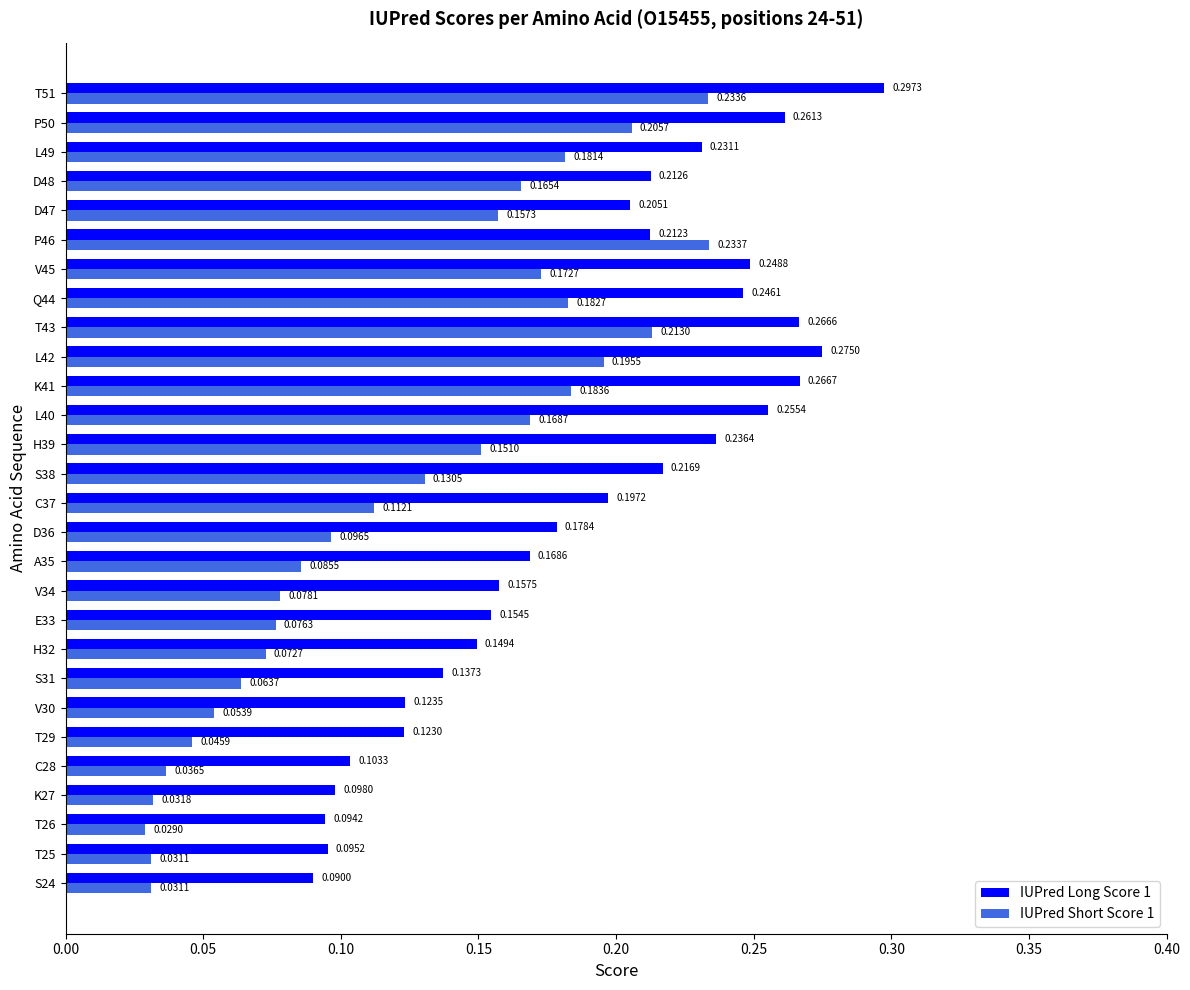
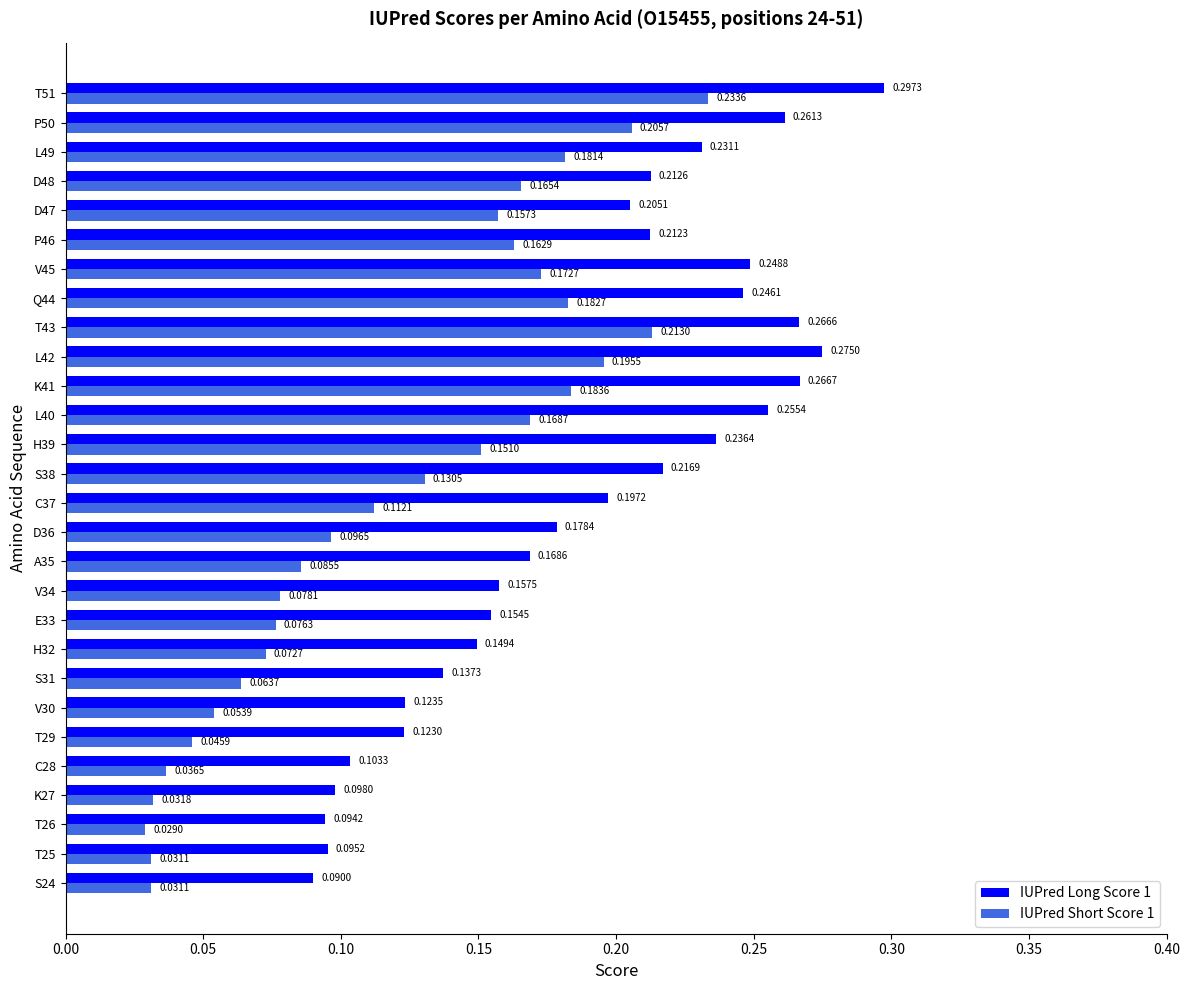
  {
    "IUPred Long Score 1": {
      "T51": 0.2973,
      "P50": 0.2613,
      "L49": 0.2311,
      "D48": 0.2126,
      "D47": 0.2051,
      "P46": 0.2123,
      "V45": 0.2488,
      "Q44": 0.2461,
      "T43": 0.2666,
      "L42": 0.2750,
      "K41": 0.2667,
      "L40": 0.2554,
      "H39": 0.2364,
      "S38": 0.2169,
      "C37": 0.1972,
      "D36": 0.1784,
      "A35": 0.1686,
      "V34": 0.1575,
      "E33": 0.1545,
      "H32": 0.1494,
      "S31": 0.1373,
      "V30": 0.1235,
      "T29": 0.1230,
      "C28": 0.1033,
      "K27": 0.0980,
      "T26": 0.0942,
      "T25": 0.0952,
      "S24": 0.0900
    },
    "IUPred Short Score 1": {
      "T51": 0.2336,
      "P50": 0.2057,
      "L49": 0.1814,
      "D48": 0.1654,
      "D47": 0.1573,
-     "P46": 0.2337,
+     "P46": 0.1629,
      "V45": 0.1727,
      "Q44": 0.1827,
      "T43": 0.2130,
      "L42": 0.1955,
      "K41": 0.1836,
      "L40": 0.1687,
      "H39": 0.1510,
      "S38": 0.1305,
      "C37": 0.1121,
      "D36": 0.0965,
      "A35": 0.0855,
      "V34": 0.0781,
      "E33": 0.0763,
      "H32": 0.0727,
      "S31": 0.0637,
      "V30": 0.0539,
      "T29": 0.0459,
      "C28": 0.0365,
      "K27": 0.0318,
      "T26": 0.0290,
      "T25": 0.0311,
      "S24": 0.0311
    }
  }
